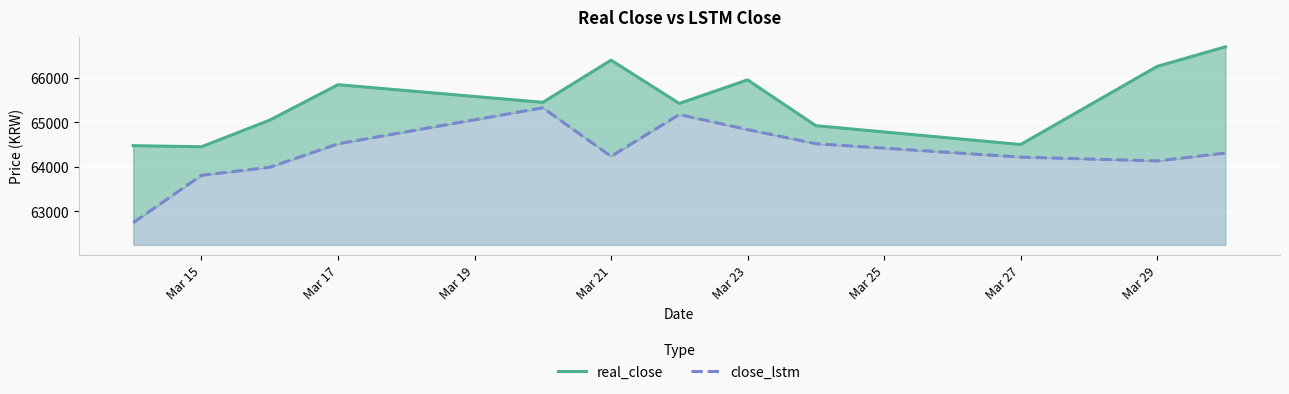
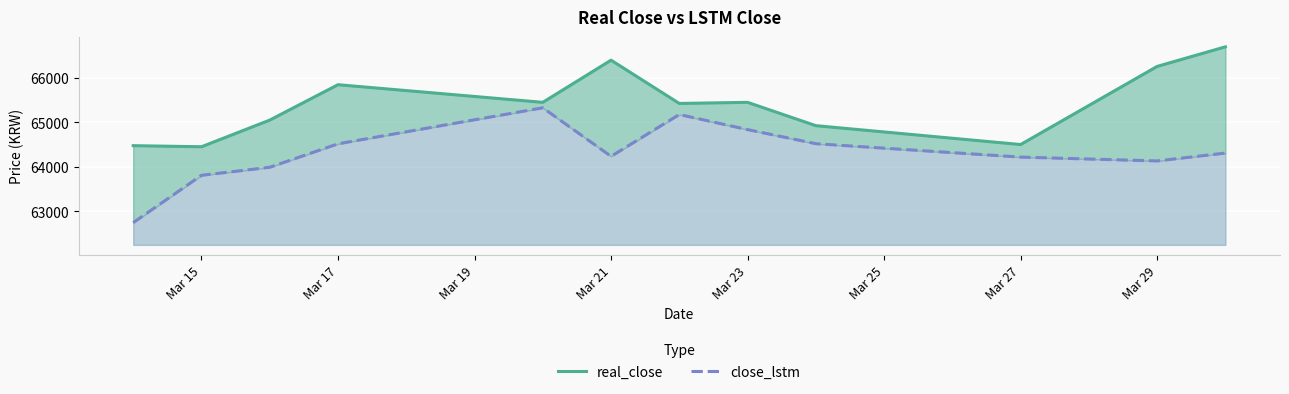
  {
    "real_close": {
      "Mar 15": 64500,
      "Mar 17": 65800,
      "Mar 21": 66400,
-     "Mar 23": 66000,
+     "Mar 23": 65500,
      "Mar 27": 64500,
      "Mar 29": 66300
    },
    "close_lstm": {
      "Mar 15": 63800,
      "Mar 17": 64500,
      "Mar 21": 64200,
      "Mar 23": 64800,
      "Mar 27": 64200,
      "Mar 29": 64100
    }
  }
